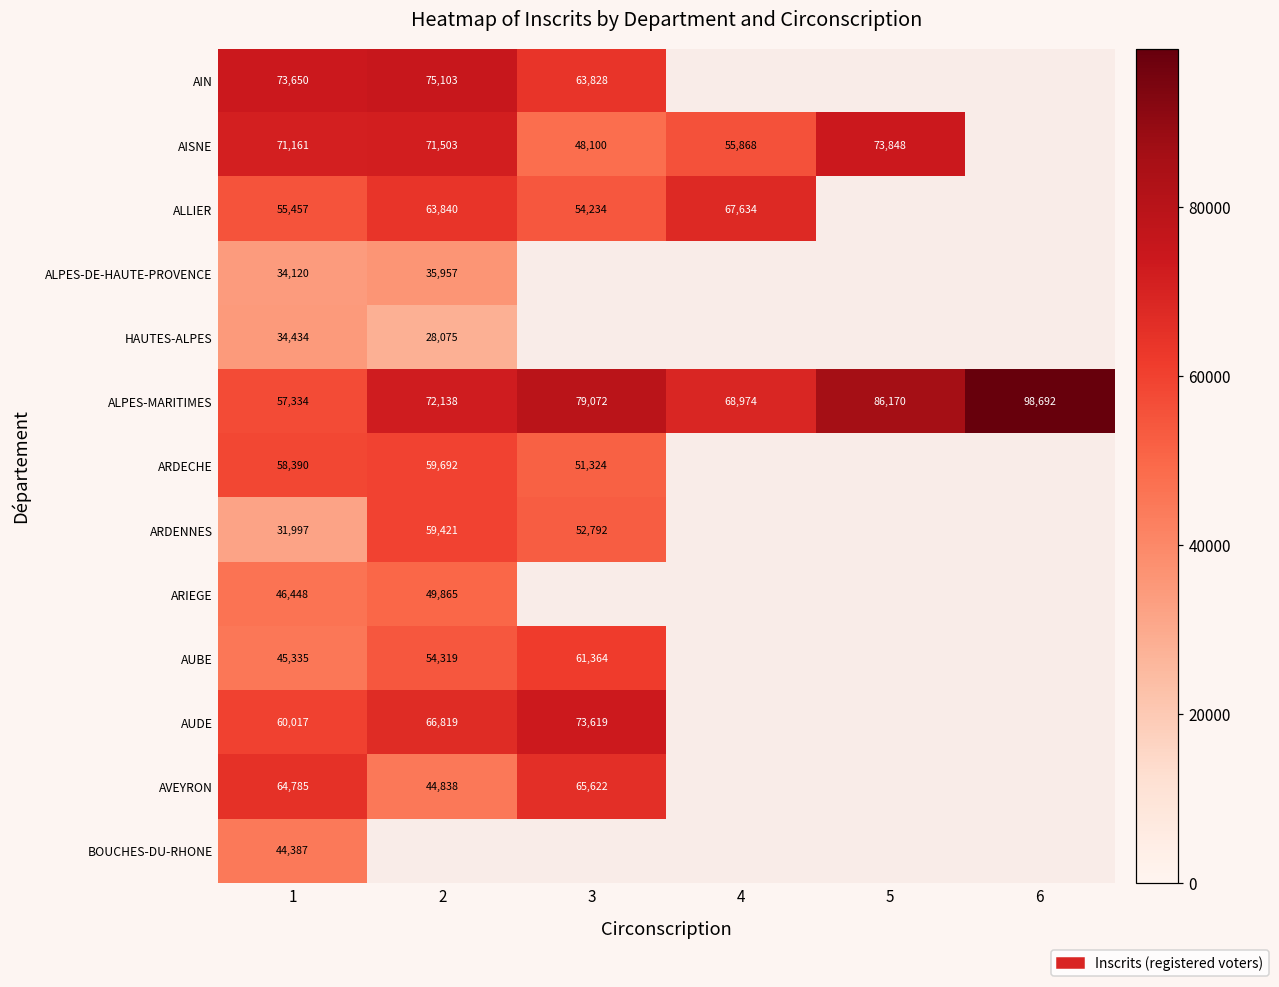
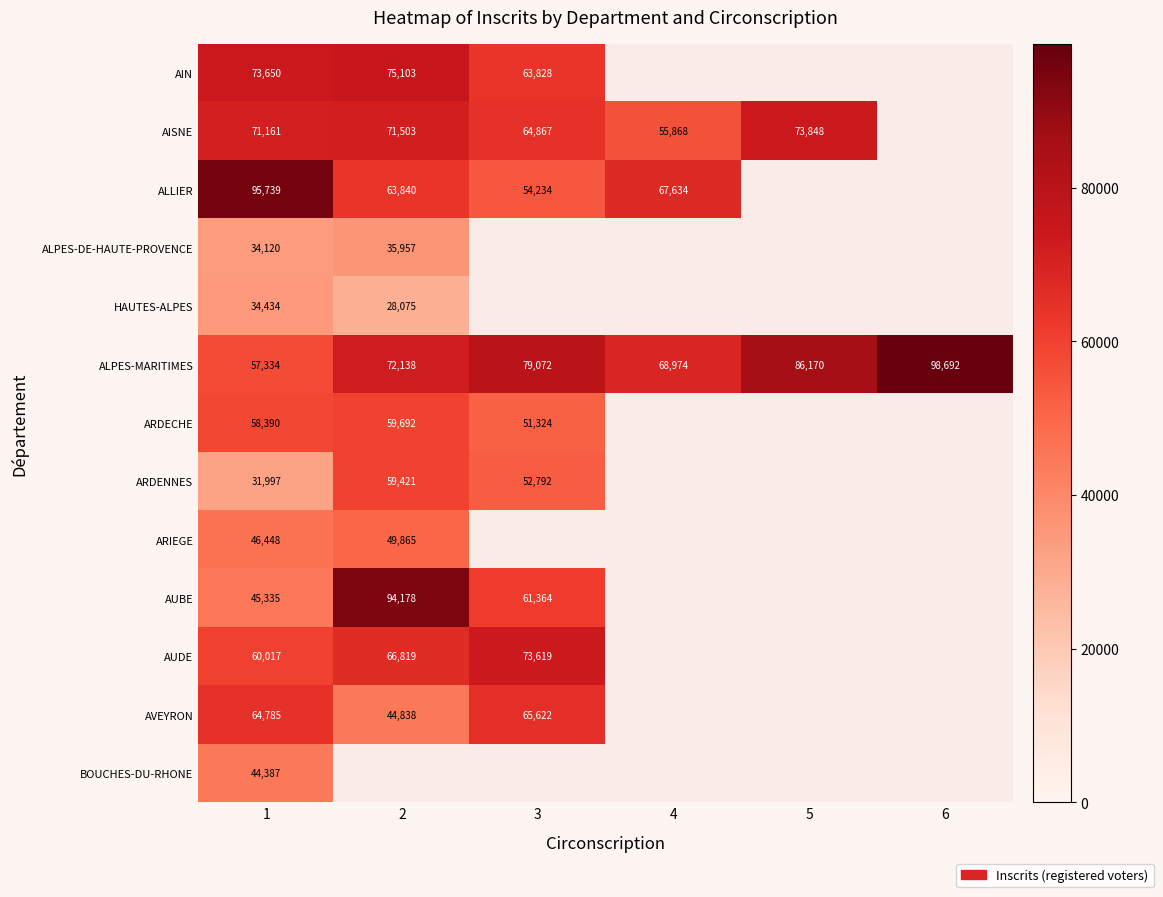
  {
    "AIN": {
      "1": "73,650",
      "2": "75,103",
      "3": "63,828"
    },
    "AISNE": {
      "1": "71,161",
      "2": "71,503",
-     "3": "48,100",
+     "3": "64,867",
      "4": "55,868",
      "5": "73,848"
    },
    "ALLIER": {
-     "1": "55,457",
+     "1": "95,739",
      "2": "63,840",
      "3": "54,234",
      "4": "67,634"
    },
    "ALPES-DE-HAUTE-PROVENCE": {
      "1": "34,120",
      "2": "35,957"
    },
    "HAUTES-ALPES": {
      "1": "34,434",
      "2": "28,075"
    },
    "ALPES-MARITIMES": {
      "1": "57,334",
      "2": "72,138",
      "3": "79,072",
      "4": "68,974",
      "5": "86,170",
      "6": "98,692"
    },
    "ARDECHE": {
      "1": "58,390",
      "2": "59,692",
      "3": "51,324"
    },
    "ARDENNES": {
      "1": "31,997",
      "2": "59,421",
      "3": "52,792"
    },
    "ARIEGE": {
      "1": "46,448",
      "2": "49,865"
    },
    "AUBE": {
      "1": "45,335",
-     "2": "54,319",
+     "2": "94,178",
      "3": "61,364"
    },
    "AUDE": {
      "1": "60,017",
      "2": "66,819",
      "3": "73,619"
    },
    "AVEYRON": {
      "1": "64,785",
      "2": "44,838",
      "3": "65,622"
    },
    "BOUCHES-DU-RHONE": {
      "1": "44,387"
    }
  }
